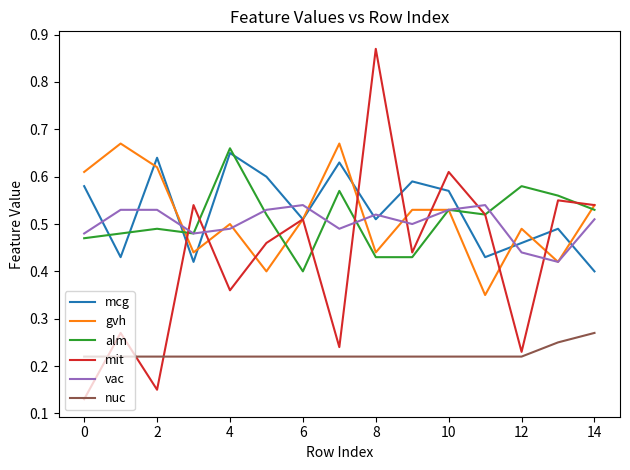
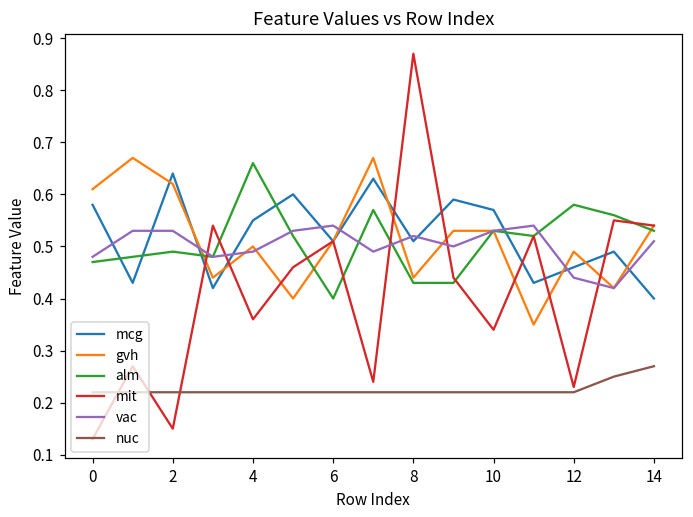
  {
    "mcg": {
      "0": 0.58,
      "2": 0.64,
-     "4": 0.65,
+     "4": 0.55,
      "8": 0.51,
      "10": 0.57,
      "12": 0.46,
      "14": 0.40
    },
    "gvh": {
      "0": 0.61,
      "2": 0.62,
      "4": 0.50,
      "8": 0.44,
      "12": 0.49
    },
    "alm": {
      "0": 0.47,
      "2": 0.49,
      "4": 0.66,
      "6": 0.40,
      "8": 0.43,
      "12": 0.58,
      "14": 0.53
    },
    "mit": {
      "2": 0.15,
      "4": 0.36,
      "8": 0.87,
-     "10": 0.61,
+     "10": 0.34,
      "12": 0.23
    },
    "vac": {
      "0": 0.48,
      "2": 0.53,
      "4": 0.49,
      "6": 0.54,
      "8": 0.52,
      "12": 0.44,
      "14": 0.51
    },
    "nuc": {
      "2": 0.22,
      "4": 0.22,
      "6": 0.22,
      "8": 0.22,
      "10": 0.22,
      "12": 0.22,
      "14": 0.27
    }
  }
